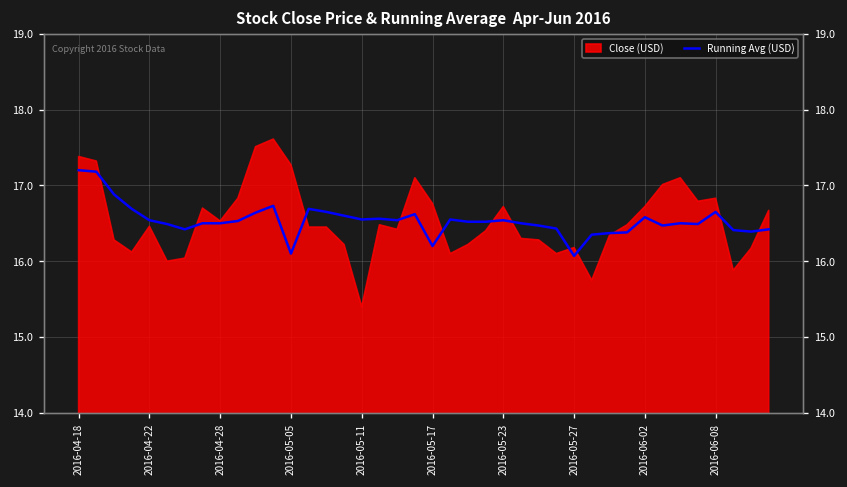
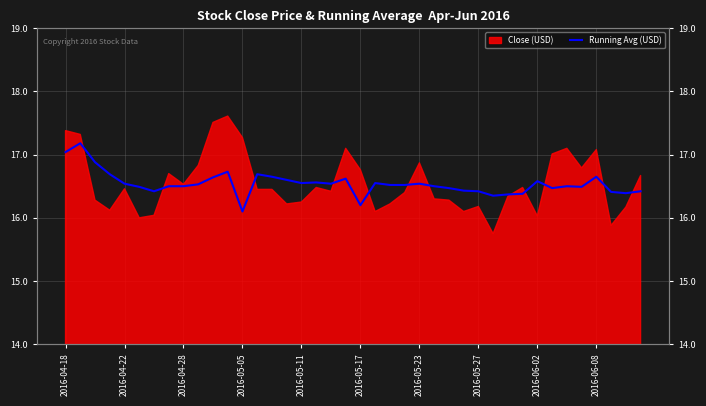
  {
    "Running Avg (USD)": {
-     "2016-04-18": 17.2,
+     "2016-04-18": 17.0,
      "2016-04-22": 16.5,
      "2016-05-05": 16.1,
      "2016-05-11": 16.6,
      "2016-05-17": 16.2,
      "2016-05-23": 16.5,
-     "2016-05-27": 16.1,
+     "2016-05-27": 16.4,
      "2016-06-02": 16.6,
      "2016-06-08": 16.7
    },
    "Close (USD)": {
      "2016-04-18": 17.4,
      "2016-04-22": 16.5,
      "2016-05-05": 17.3,
-     "2016-05-11": 15.4,
+     "2016-05-11": 16.3,
      "2016-05-17": 16.8,
-     "2016-05-23": 16.7,
+     "2016-05-23": 16.9,
      "2016-05-27": 16.2,
-     "2016-06-02": 16.7,
-     "2016-06-08": 16.8
+     "2016-06-02": 16.0,
+     "2016-06-08": 17.1
    }
  }
